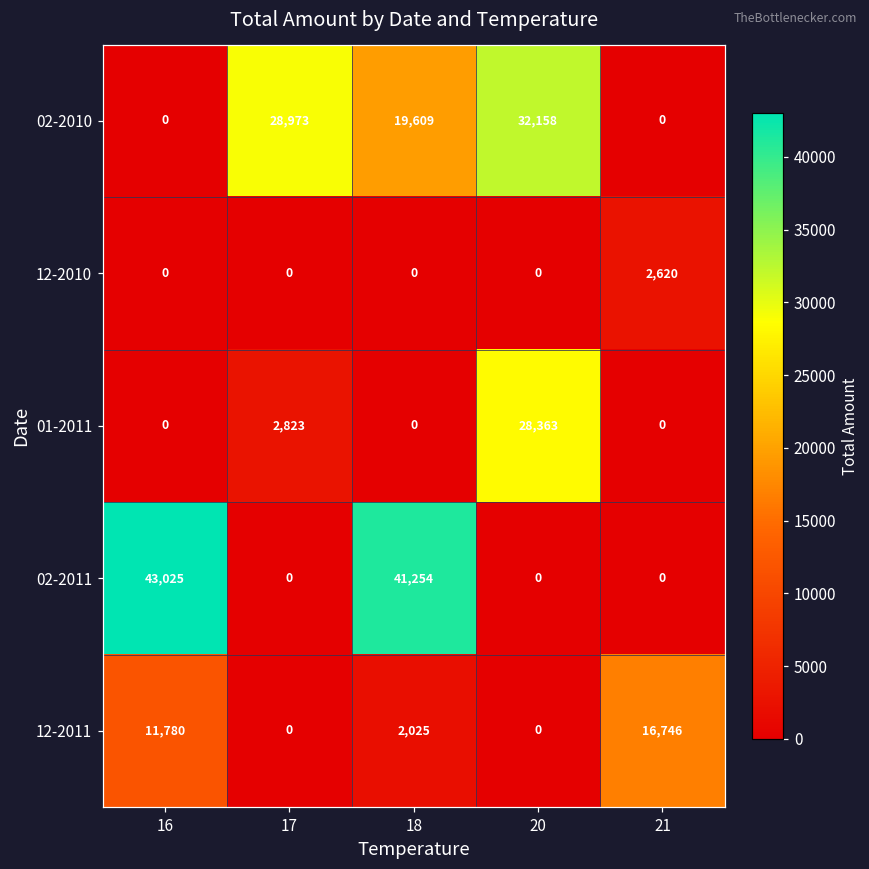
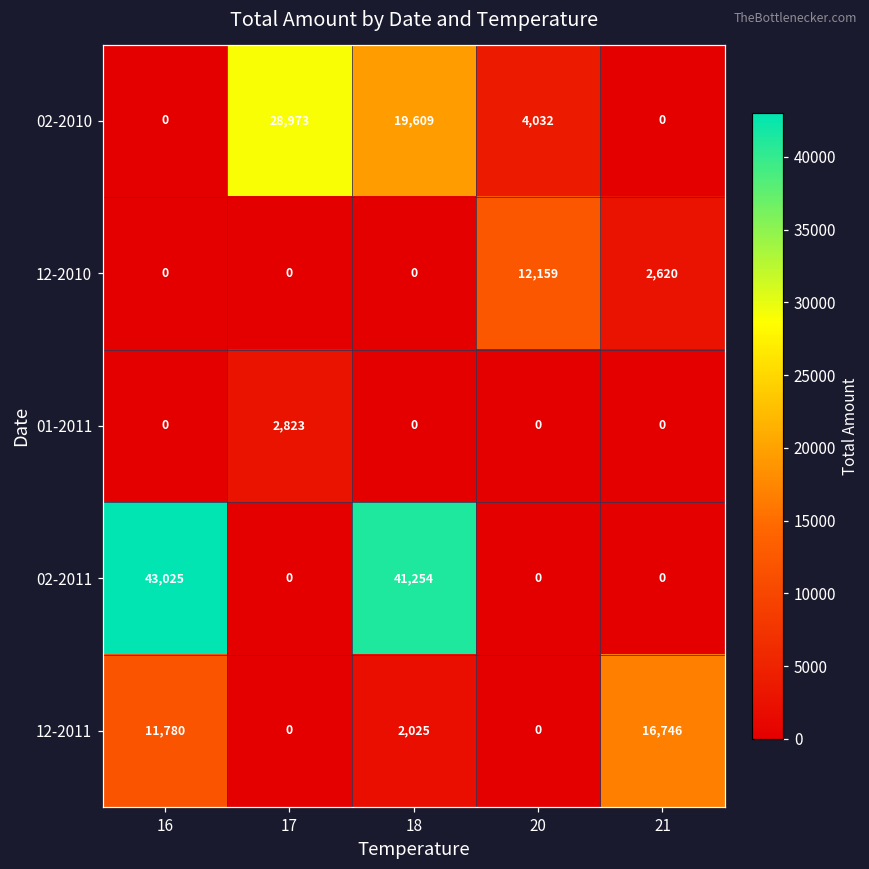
  {
    "02-2010": {
      "16": "0",
      "17": "28,973",
      "18": "19,609",
-     "20": "32,158",
+     "20": "4,032",
      "21": "0"
    },
    "12-2010": {
      "16": "0",
      "17": "0",
      "18": "0",
-     "20": "0",
+     "20": "12,159",
      "21": "2,620"
    },
    "01-2011": {
      "16": "0",
      "17": "2,823",
      "18": "0",
-     "20": "28,363",
+     "20": "0",
      "21": "0"
    },
    "02-2011": {
      "16": "43,025",
      "17": "0",
      "18": "41,254",
      "20": "0",
      "21": "0"
    },
    "12-2011": {
      "16": "11,780",
      "17": "0",
      "18": "2,025",
      "20": "0",
      "21": "16,746"
    }
  }
